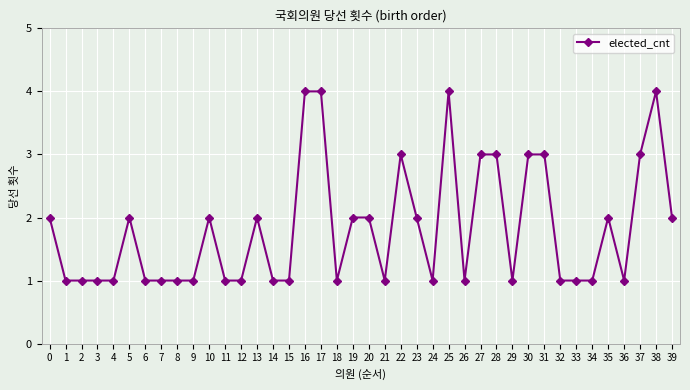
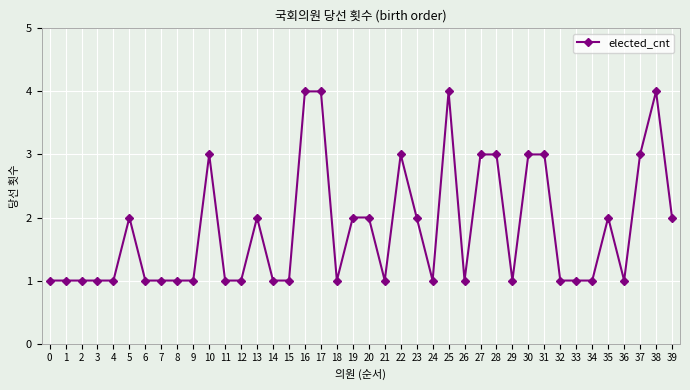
  {
-   "0": 2,
+   "0": 1,
    "1": 1,
    "2": 1,
    "3": 1,
    "4": 1,
    "5": 2,
    "6": 1,
    "7": 1,
    "8": 1,
    "9": 1,
-   "10": 2,
+   "10": 3,
    "11": 1,
    "12": 1,
    "13": 2,
    "14": 1,
    "15": 1,
    "16": 4,
    "17": 4,
    "18": 1,
    "19": 2,
    "20": 2,
    "21": 1,
    "22": 3,
    "23": 2,
    "24": 1,
    "25": 4,
    "26": 1,
    "27": 3,
    "28": 3,
    "29": 1,
    "30": 3,
    "31": 3,
    "32": 1,
    "33": 1,
    "34": 1,
    "35": 2,
    "36": 1,
    "37": 3,
    "38": 4,
    "39": 2
  }
